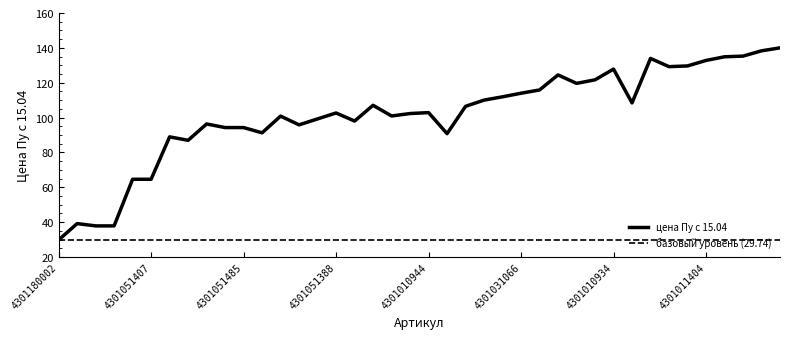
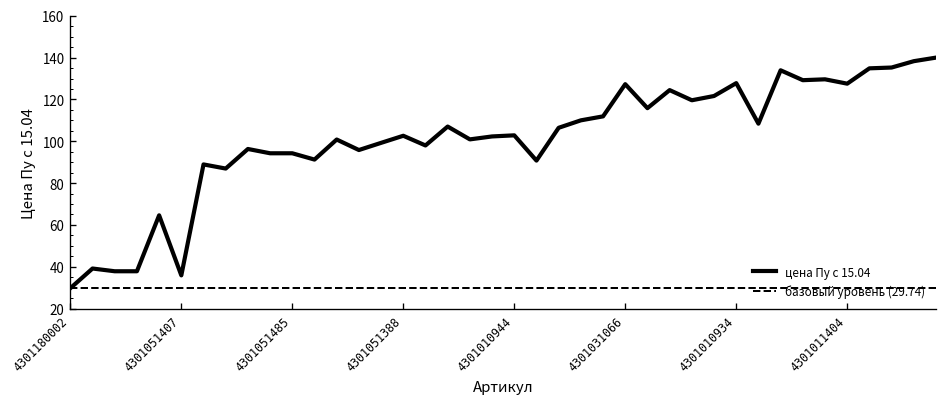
  {
    "4301180002": 30,
-   "4301051407": 65,
+   "4301051407": 36,
    "4301051485": 94,
    "4301051388": 103,
    "4301010944": 103,
-   "4301031066": 114,
+   "4301031066": 127,
    "4301010934": 128,
-   "4301011404": 133
+   "4301011404": 128
  }
